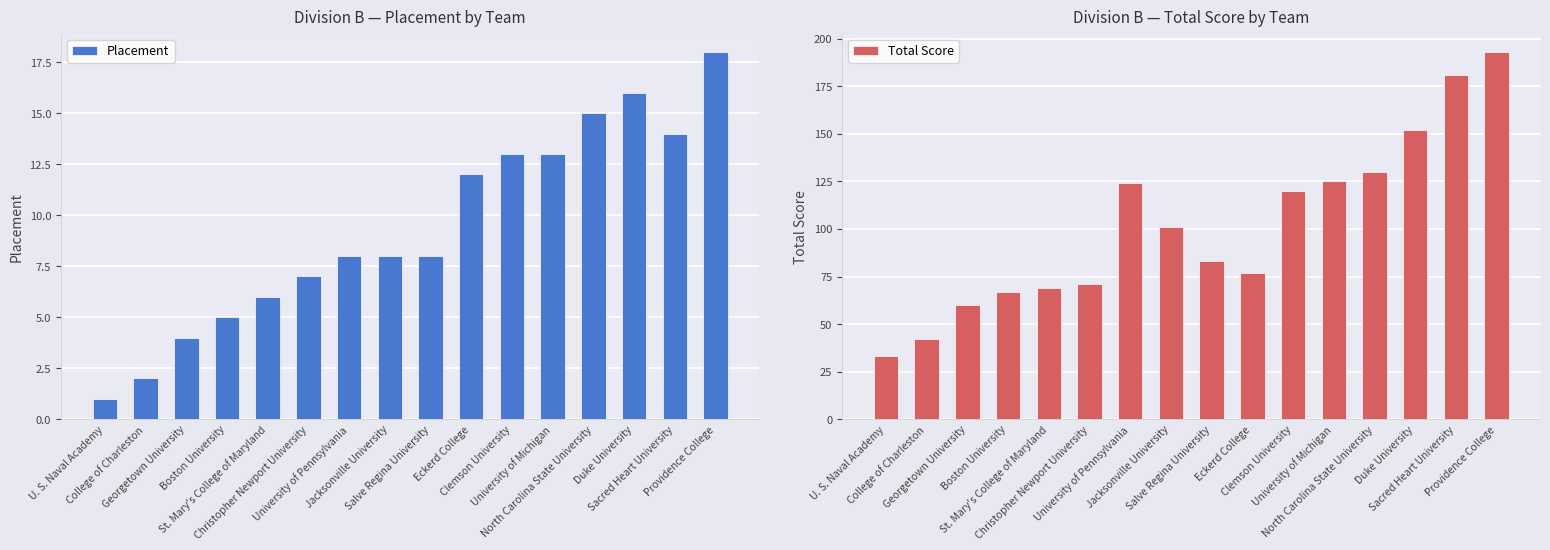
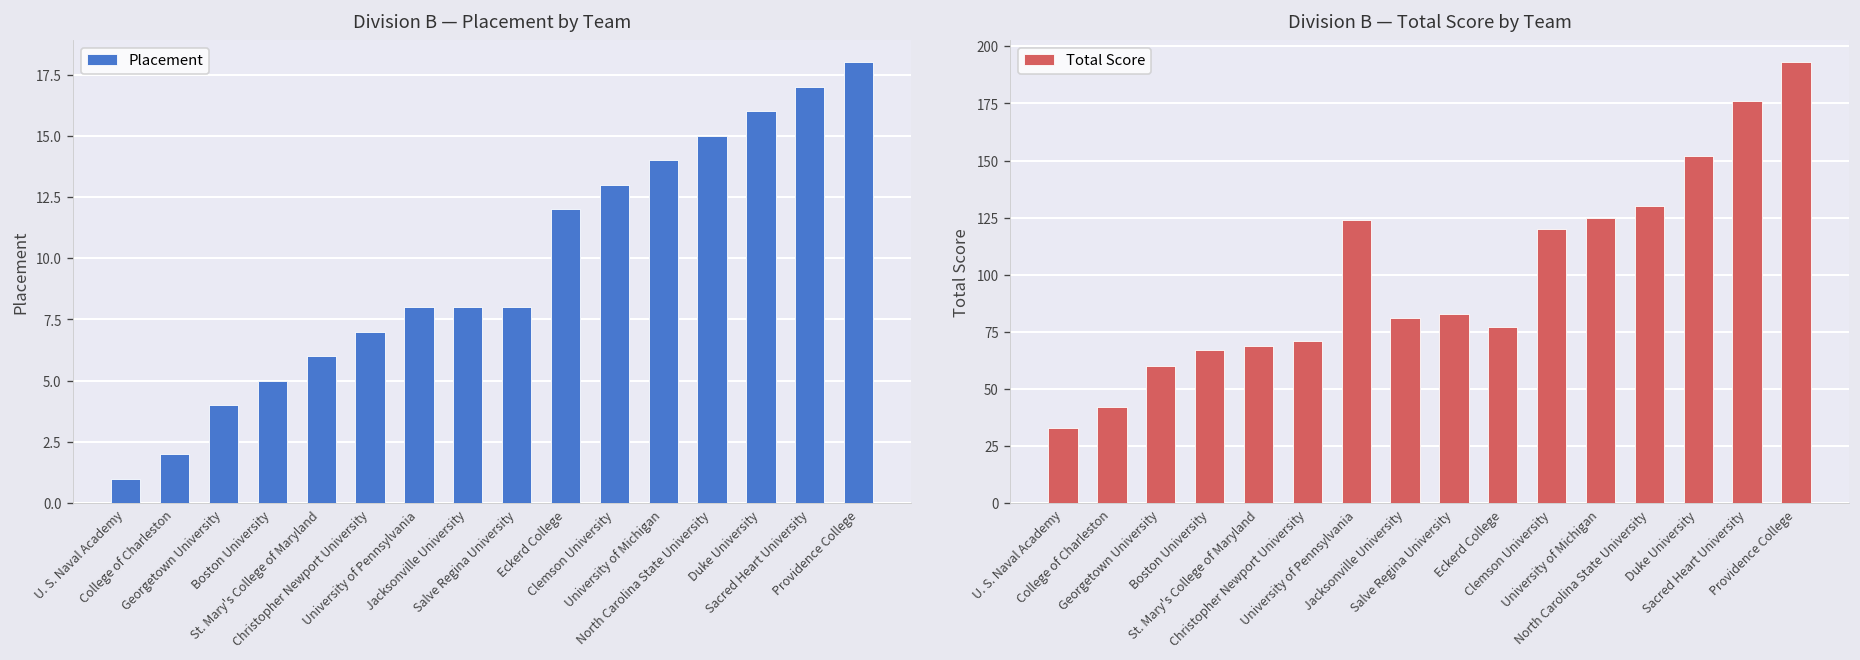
  {
    "Division B — Placement by Team": {
      "U. S. Naval Academy": 1,
      "College of Charleston": 2,
      "Georgetown University": 4,
      "Boston University": 5,
      "St. Mary's College of Maryland": 6,
      "Christopher Newport University": 7,
      "University of Pennsylvania": 8,
      "Jacksonville University": 8,
      "Salve Regina University": 8,
      "Eckerd College": 12,
      "Clemson University": 13,
-     "University of Michigan": 13,
+     "University of Michigan": 14,
      "North Carolina State University": 15,
      "Duke University": 16,
-     "Sacred Heart University": 14,
+     "Sacred Heart University": 17,
      "Providence College": 18
    },
    "Division B — Total Score by Team": {
      "U. S. Naval Academy": 33,
      "College of Charleston": 42,
      "Georgetown University": 60,
      "Boston University": 67,
      "St. Mary's College of Maryland": 69,
      "Christopher Newport University": 71,
      "University of Pennsylvania": 124,
-     "Jacksonville University": 101,
+     "Jacksonville University": 81,
      "Salve Regina University": 83,
      "Eckerd College": 77,
      "Clemson University": 120,
      "University of Michigan": 125,
      "North Carolina State University": 130,
      "Duke University": 152,
-     "Sacred Heart University": 181,
+     "Sacred Heart University": 176,
      "Providence College": 193
    }
  }
